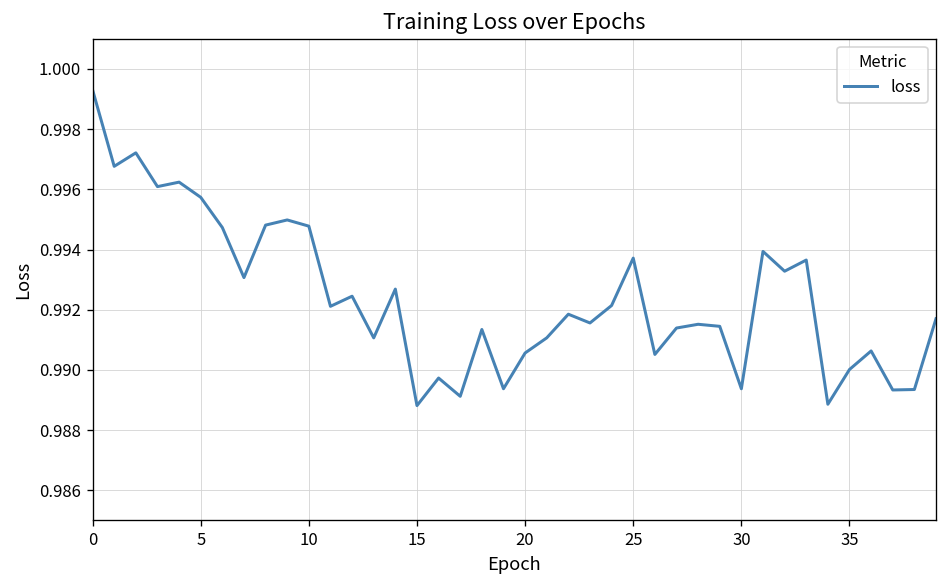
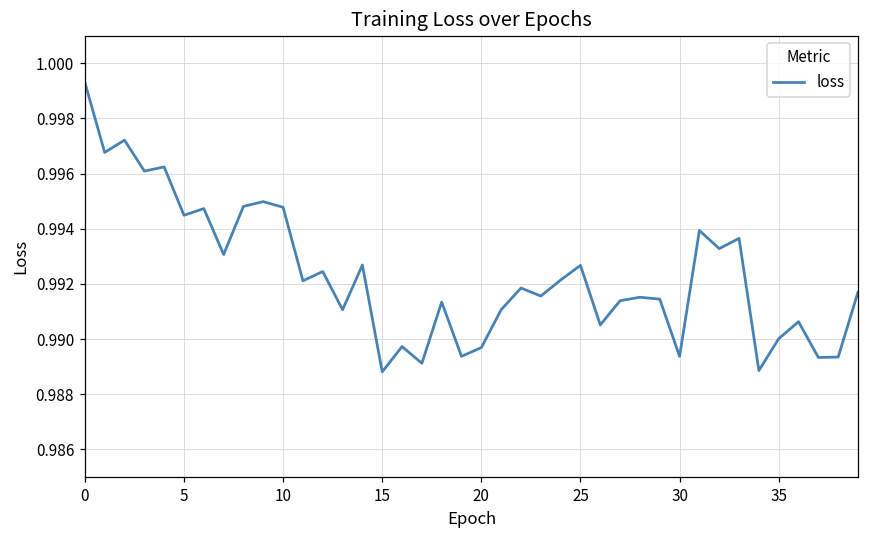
  {
    "0": 0.9993,
-   "5": 0.9957,
+   "5": 0.9945,
    "10": 0.9948,
    "15": 0.9888,
-   "20": 0.9906,
-   "25": 0.9937,
+   "20": 0.9897,
+   "25": 0.9927,
    "30": 0.9894,
    "35": 0.9900
  }
